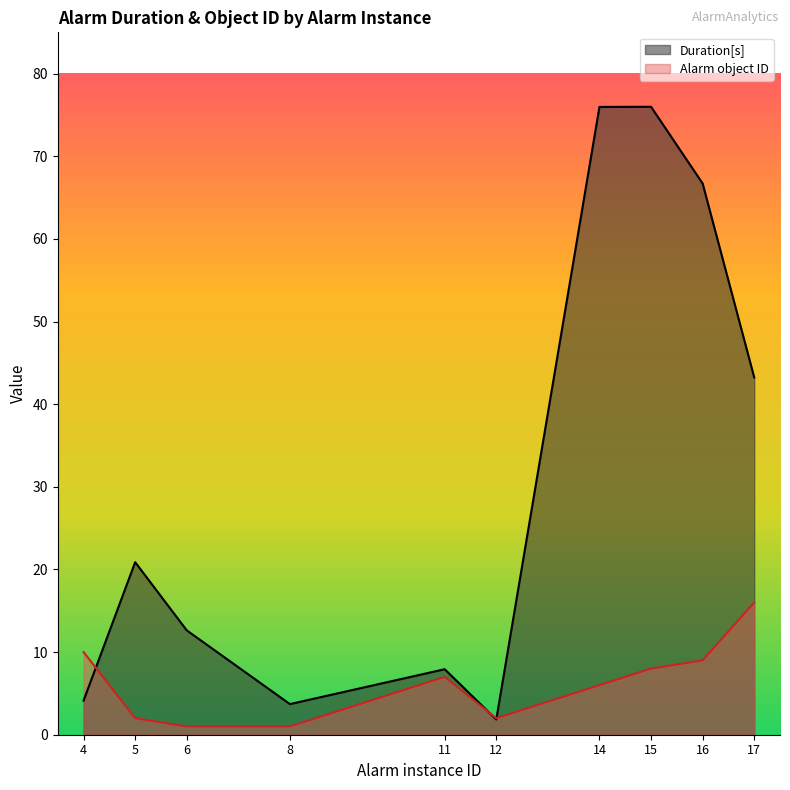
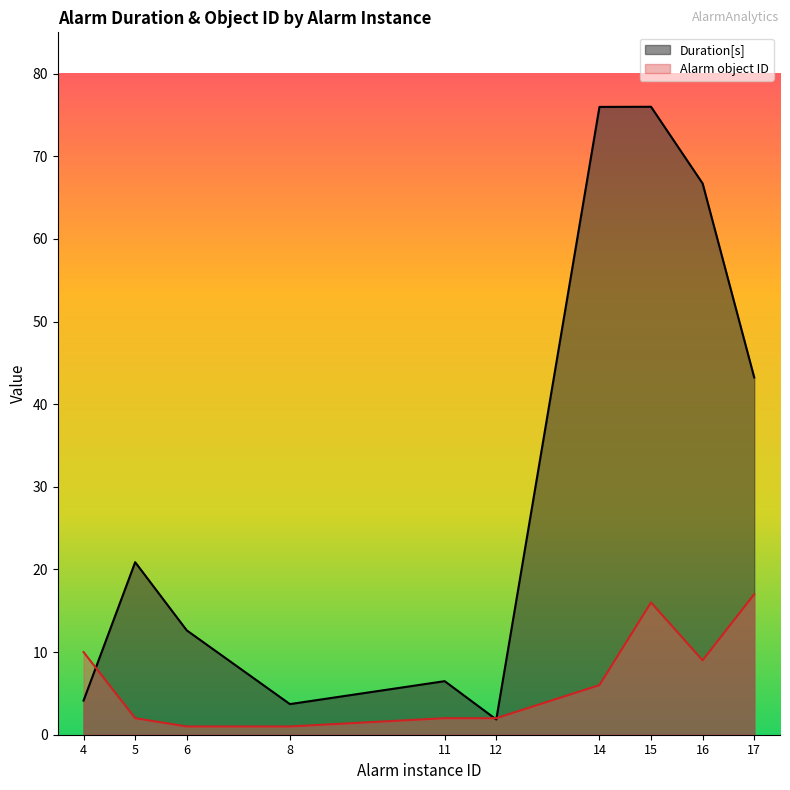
  {
    "Duration[s]": {
      "4": 4,
      "5": 21,
      "6": 13,
      "8": 4,
-     "11": 8,
+     "11": 6,
      "14": 76,
      "15": 76,
      "16": 67,
      "17": 43
    },
    "Alarm object ID": {
      "4": 10,
      "5": 2,
      "6": 1,
      "8": 1,
-     "11": 7,
+     "11": 2,
      "14": 6,
-     "15": 8,
+     "15": 16,
      "16": 9,
-     "17": 16
+     "17": 17
    }
  }
